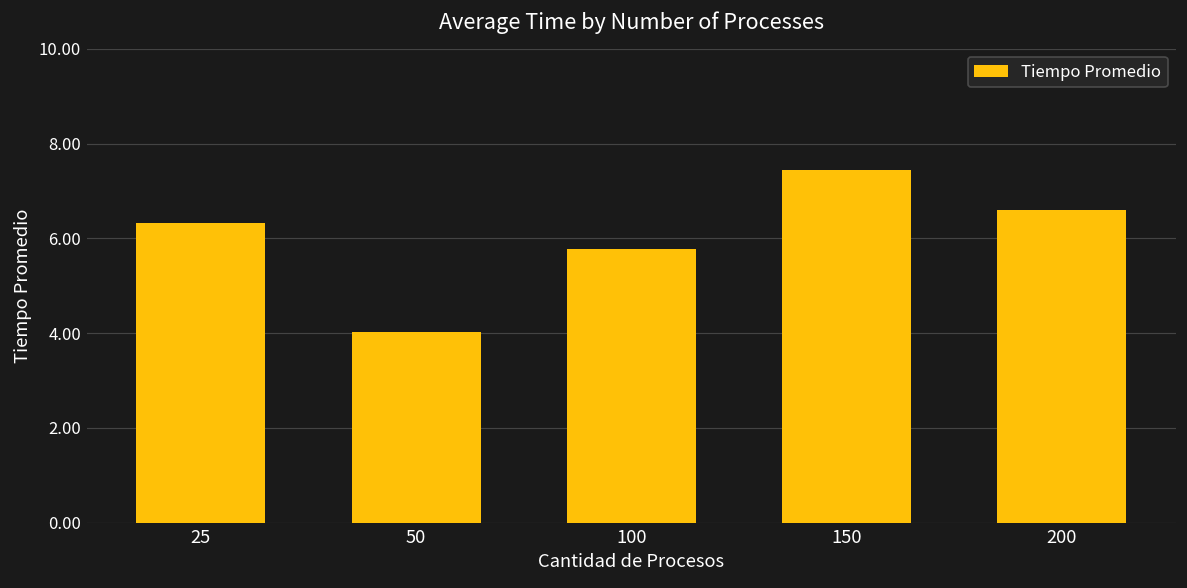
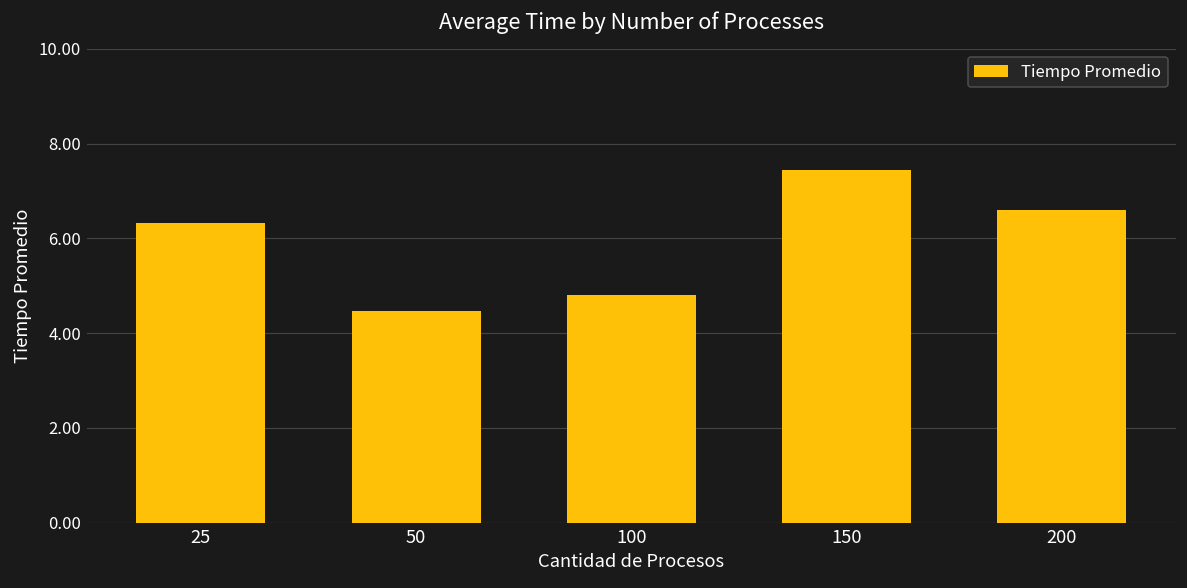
  {
    "25": 6.3,
-   "50": 4.0,
-   "100": 5.8,
+   "50": 4.5,
+   "100": 4.8,
    "150": 7.4,
    "200": 6.6
  }
